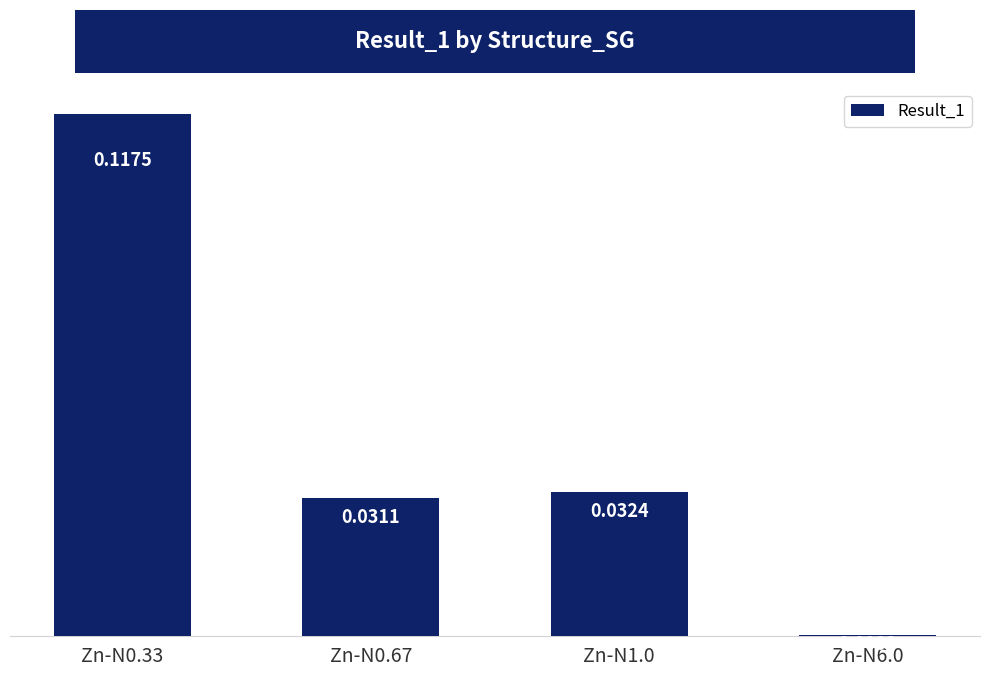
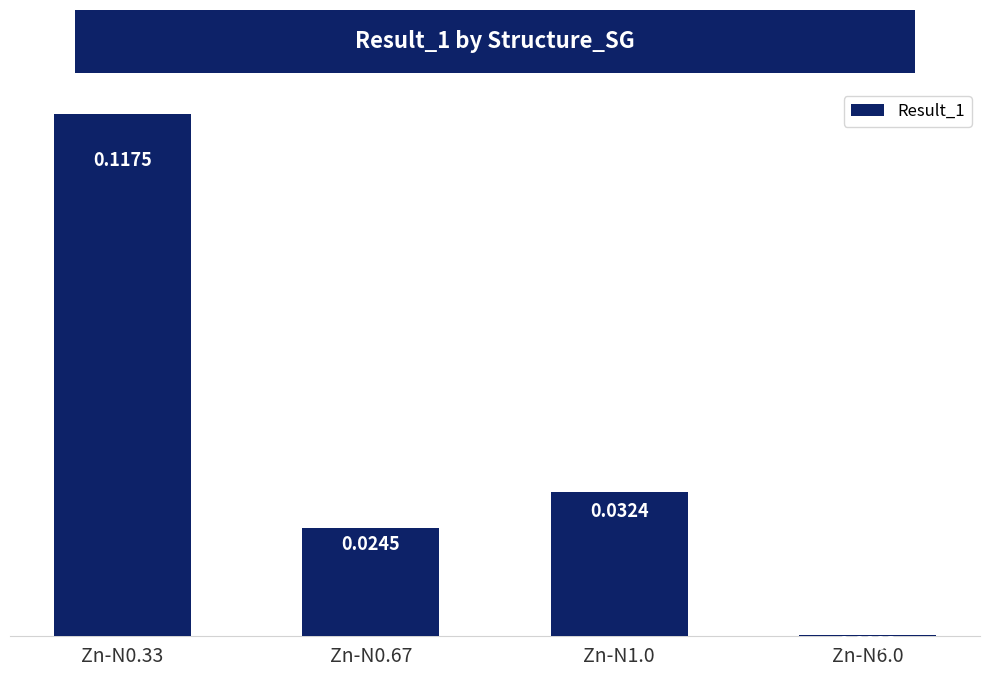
  {
    "Zn-N0.33": 0.1175,
-   "Zn-N0.67": 0.0311,
+   "Zn-N0.67": 0.0245,
    "Zn-N1.0": 0.0324
  }
